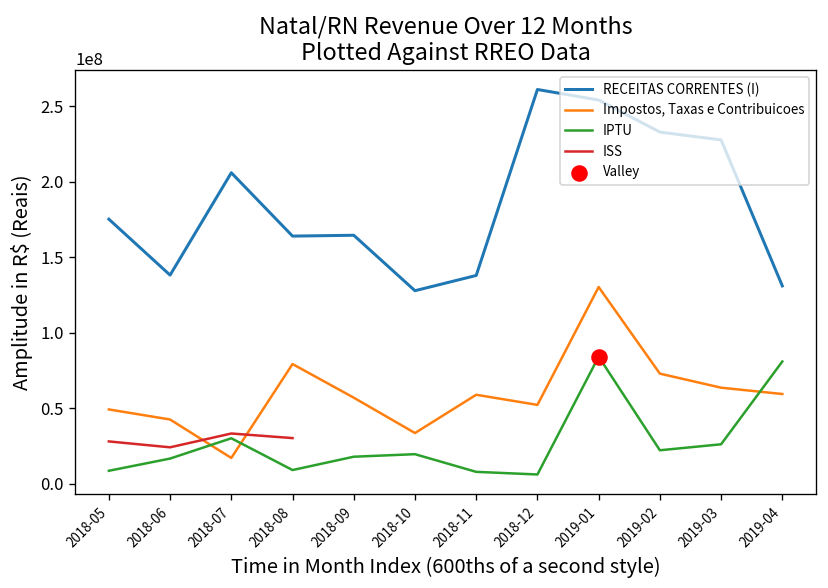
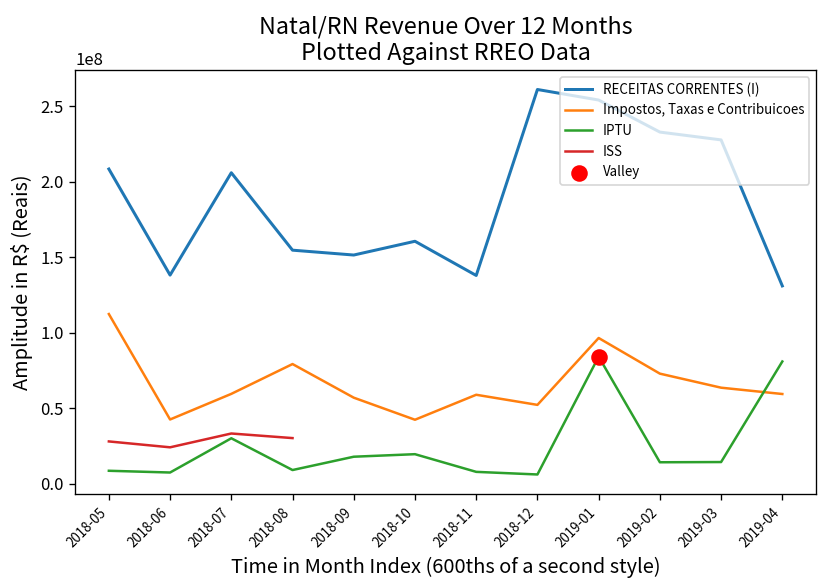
  {
    "RECEITAS CORRENTES (I)": {
-     "2018-05": 175000000,
+     "2018-05": 208000000,
      "2018-06": 138000000,
      "2018-07": 206000000,
-     "2018-08": 164000000,
-     "2018-09": 165000000,
-     "2018-10": 128000000,
+     "2018-08": 155000000,
+     "2018-09": 151000000,
+     "2018-10": 161000000,
      "2018-11": 138000000,
      "2018-12": 261000000,
      "2019-04": 131000000
    },
    "Impostos, Taxas e Contribuicoes": {
-     "2018-05": 49000000,
+     "2018-05": 112000000,
      "2018-06": 43000000,
-     "2018-07": 17000000,
+     "2018-07": 60000000,
      "2018-08": 79000000,
      "2018-09": 57000000,
-     "2018-10": 34000000,
+     "2018-10": 42000000,
      "2018-11": 59000000,
      "2018-12": 52000000,
-     "2019-01": 130000000,
+     "2019-01": 97000000,
      "2019-02": 73000000,
      "2019-03": 64000000,
      "2019-04": 59000000
    },
    "IPTU": {
      "2018-05": 9000000,
-     "2018-06": 17000000,
+     "2018-06": 8000000,
      "2018-07": 30000000,
      "2018-08": 9000000,
      "2018-09": 18000000,
      "2018-10": 20000000,
      "2018-11": 8000000,
      "2018-12": 6000000,
-     "2019-02": 22000000,
-     "2019-03": 26000000,
+     "2019-02": 14000000,
+     "2019-03": 14000000,
      "2019-04": 81000000
    },
    "ISS": {
      "2018-05": 28000000,
      "2018-06": 24000000,
      "2018-07": 33000000,
      "2018-08": 30000000
    }
  }
